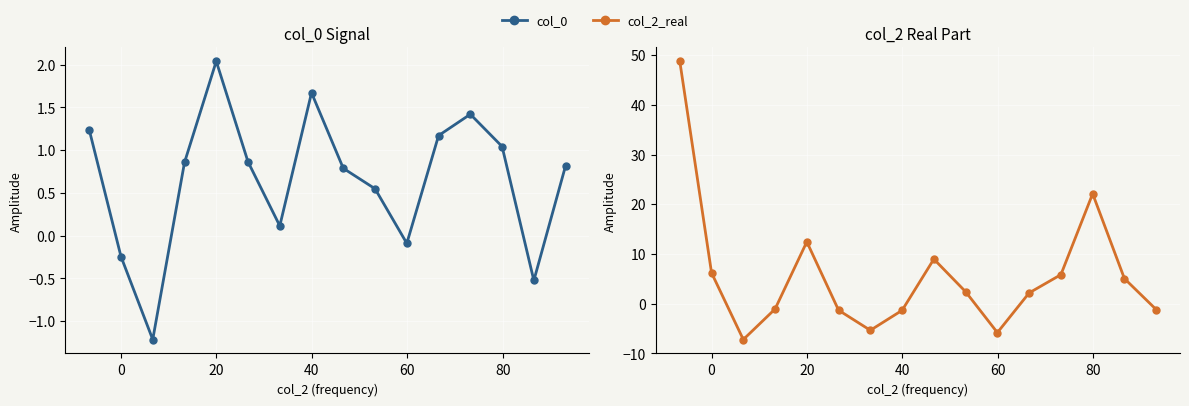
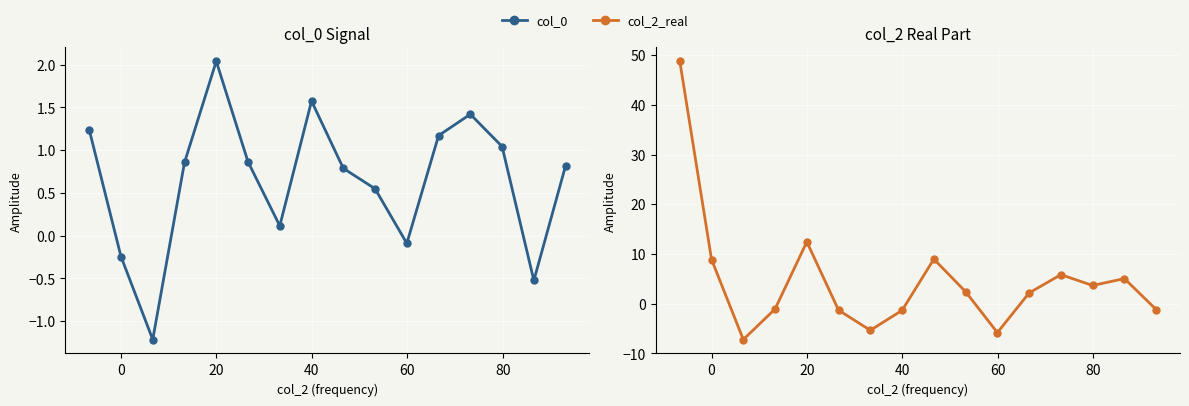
  {
    "col_0 Signal": {
      "0": -0.2,
      "20": 2.0,
-     "40": 1.7,
+     "40": 1.6,
      "60": -0.1,
      "80": 1.0
    },
    "col_2 Real Part": {
-     "0": 6,
+     "0": 9,
      "20": 12,
      "40": -1,
      "60": -6,
-     "80": 22
+     "80": 4
    }
  }
